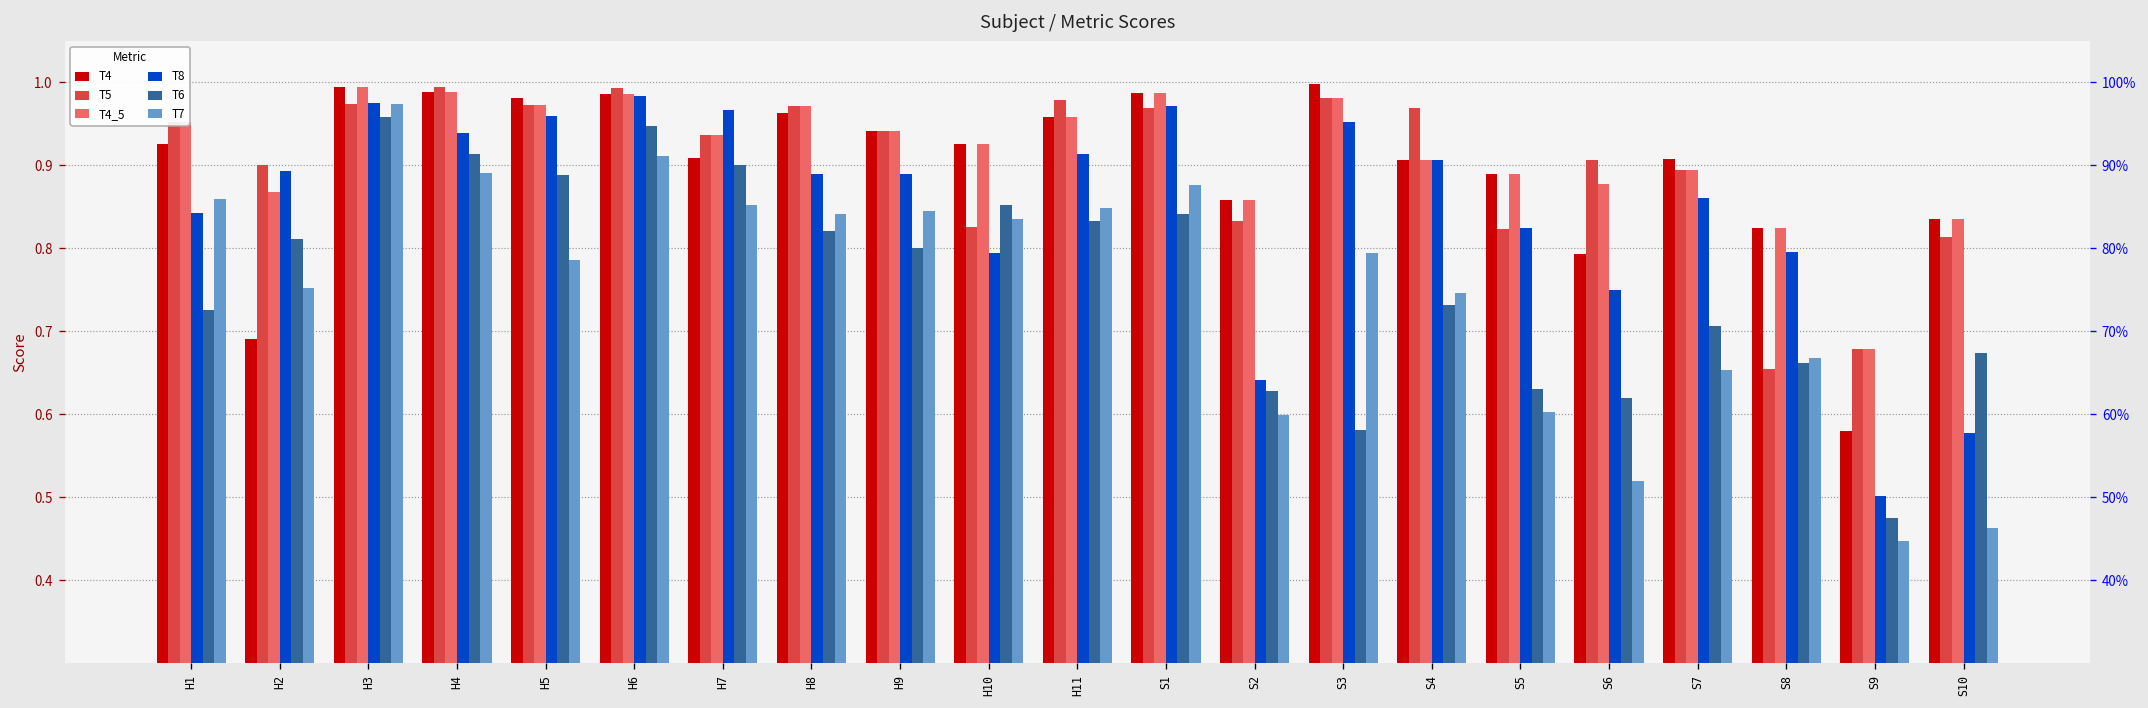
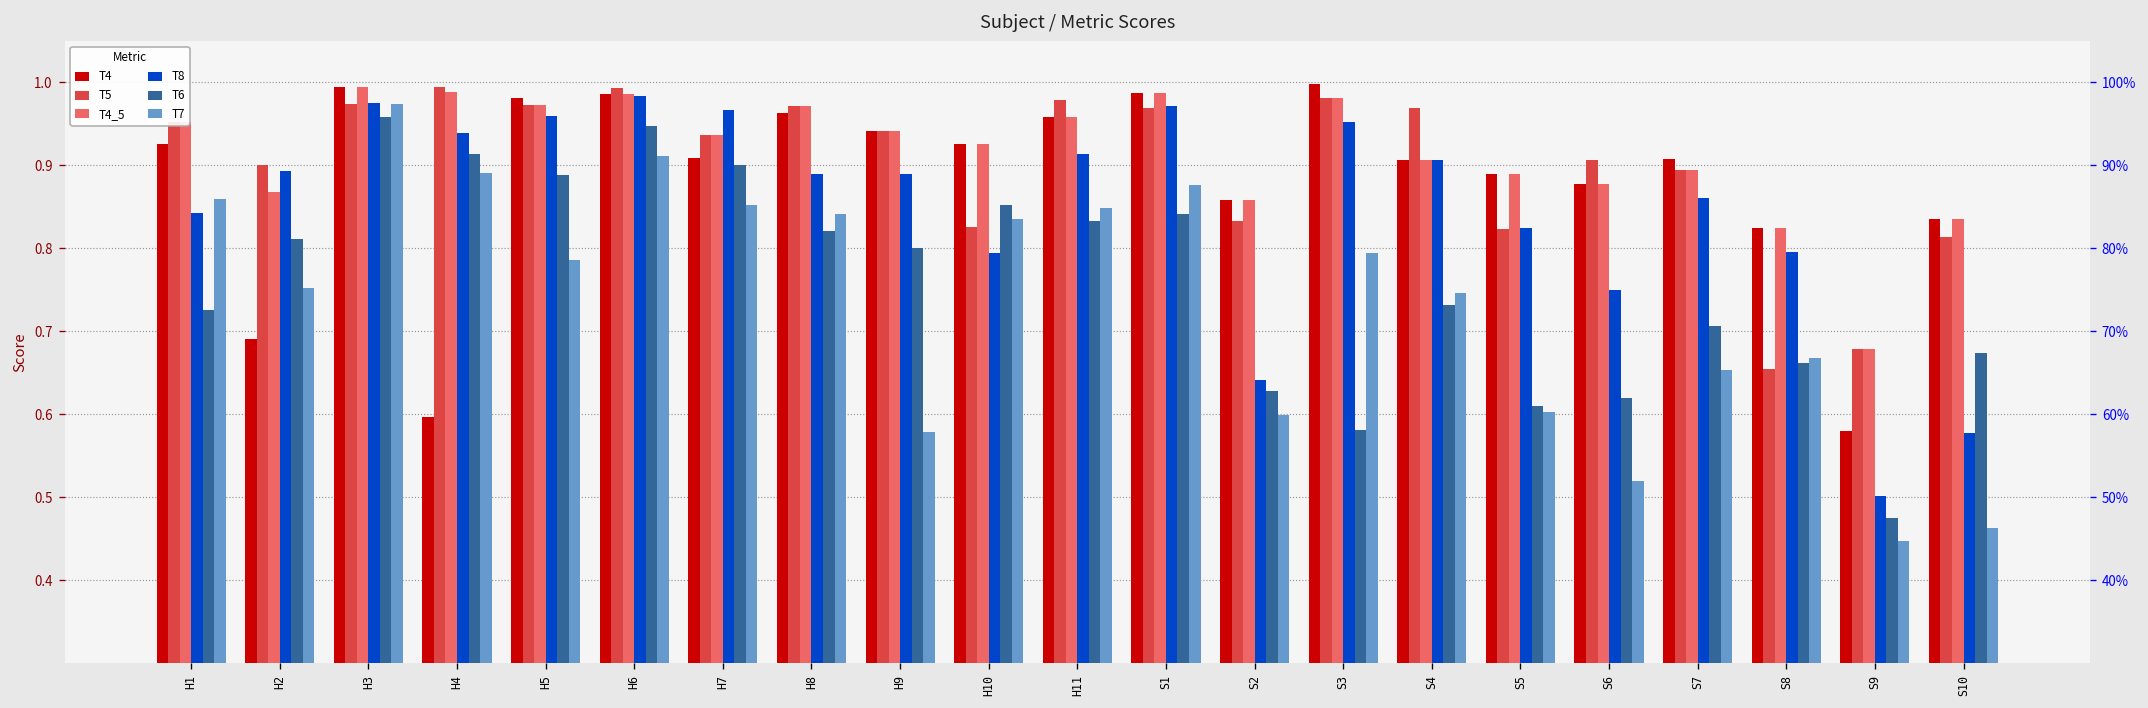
  {
    "T4": {
      "H1": 0.93,
      "H2": 0.69,
      "H3": 0.99,
-     "H4": 0.99,
+     "H4": 0.60,
      "H5": 0.98,
      "H6": 0.99,
      "H7": 0.91,
      "H8": 0.96,
      "H9": 0.94,
      "H10": 0.93,
      "H11": 0.96,
      "S1": 0.99,
      "S2": 0.86,
      "S3": 1.00,
      "S4": 0.91,
      "S5": 0.89,
-     "S6": 0.79,
+     "S6": 0.88,
      "S7": 0.91,
      "S8": 0.82,
      "S9": 0.58,
      "S10": 0.84
    },
    "T8": {
      "H1": 0.84,
      "H2": 0.89,
      "H3": 0.97,
      "H4": 0.94,
      "H5": 0.96,
      "H6": 0.98,
      "H7": 0.97,
      "H8": 0.89,
      "H9": 0.89,
      "H10": 0.79,
      "H11": 0.91,
      "S1": 0.97,
      "S2": 0.64,
      "S3": 0.95,
      "S4": 0.91,
      "S5": 0.82,
      "S6": 0.75,
      "S7": 0.86,
      "S8": 0.80,
      "S9": 0.50,
      "S10": 0.58
    },
    "T6": {
      "H1": 0.73,
      "H2": 0.81,
      "H3": 0.96,
      "H4": 0.91,
      "H5": 0.89,
      "H6": 0.95,
      "H7": 0.90,
      "H8": 0.82,
      "H9": 0.80,
      "H10": 0.85,
      "H11": 0.83,
      "S1": 0.84,
      "S2": 0.63,
      "S3": 0.58,
      "S4": 0.73,
-     "S5": 0.63,
+     "S5": 0.61,
      "S6": 0.62,
      "S7": 0.71,
      "S8": 0.66,
      "S9": 0.47,
      "S10": 0.67
    },
    "T7": {
      "H1": 0.86,
      "H2": 0.75,
      "H3": 0.97,
      "H4": 0.89,
      "H5": 0.79,
      "H6": 0.91,
      "H7": 0.85,
      "H8": 0.84,
-     "H9": 0.84,
+     "H9": 0.58,
      "H10": 0.84,
      "H11": 0.85,
      "S1": 0.88,
      "S2": 0.60,
      "S3": 0.79,
      "S4": 0.75,
      "S5": 0.60,
      "S6": 0.52,
      "S7": 0.65,
      "S8": 0.67,
      "S9": 0.45,
      "S10": 0.46
    }
  }
